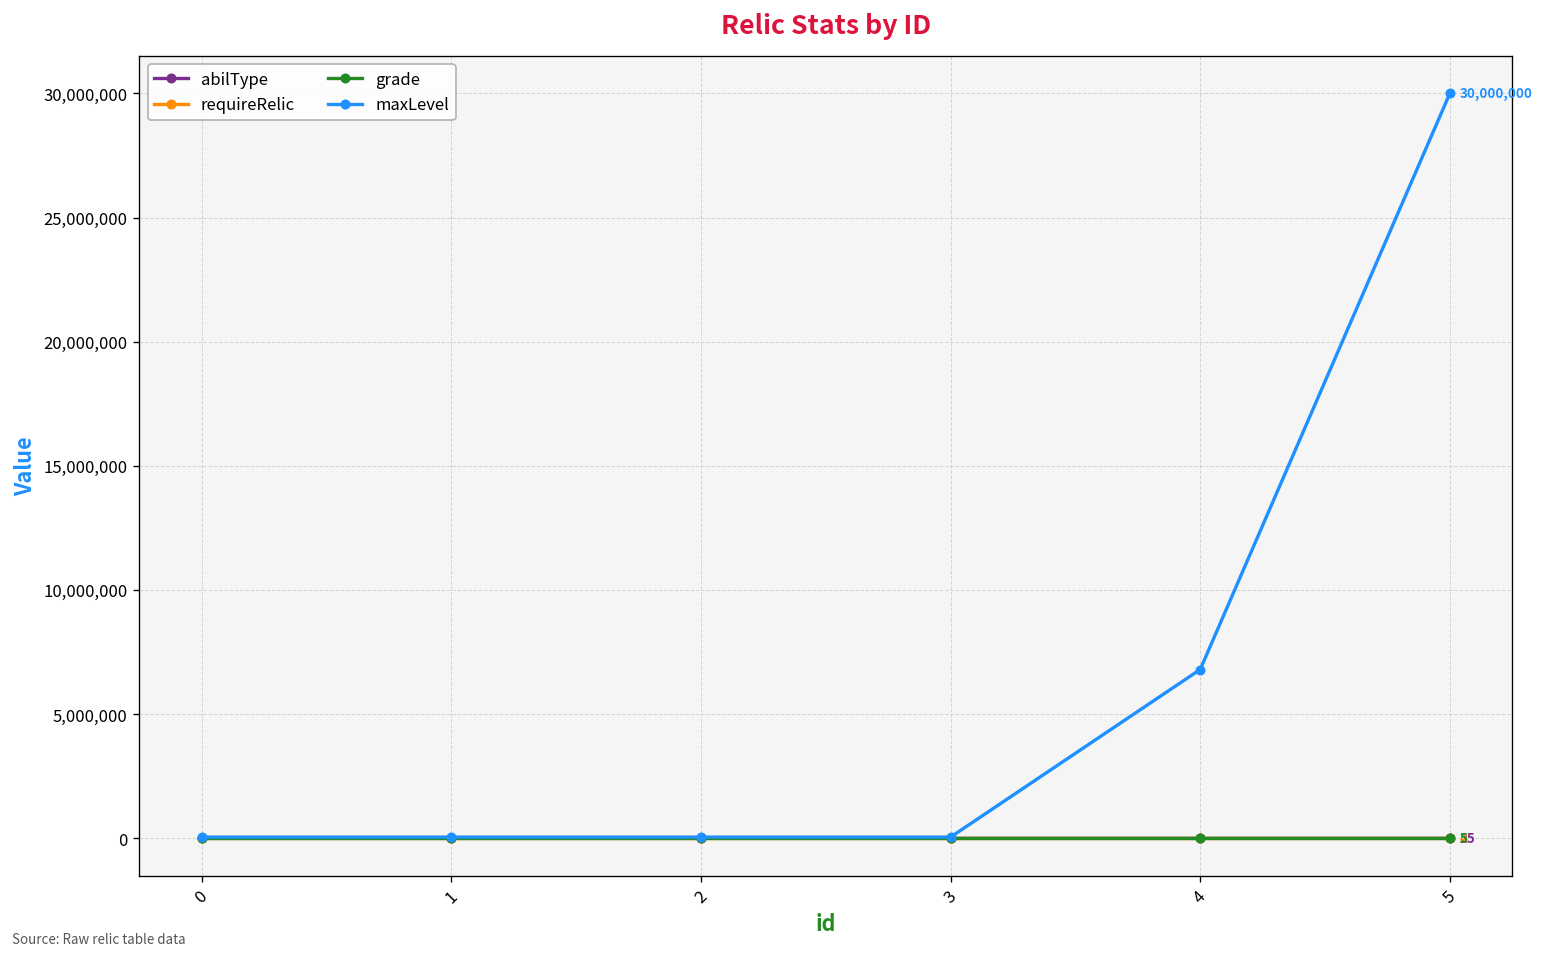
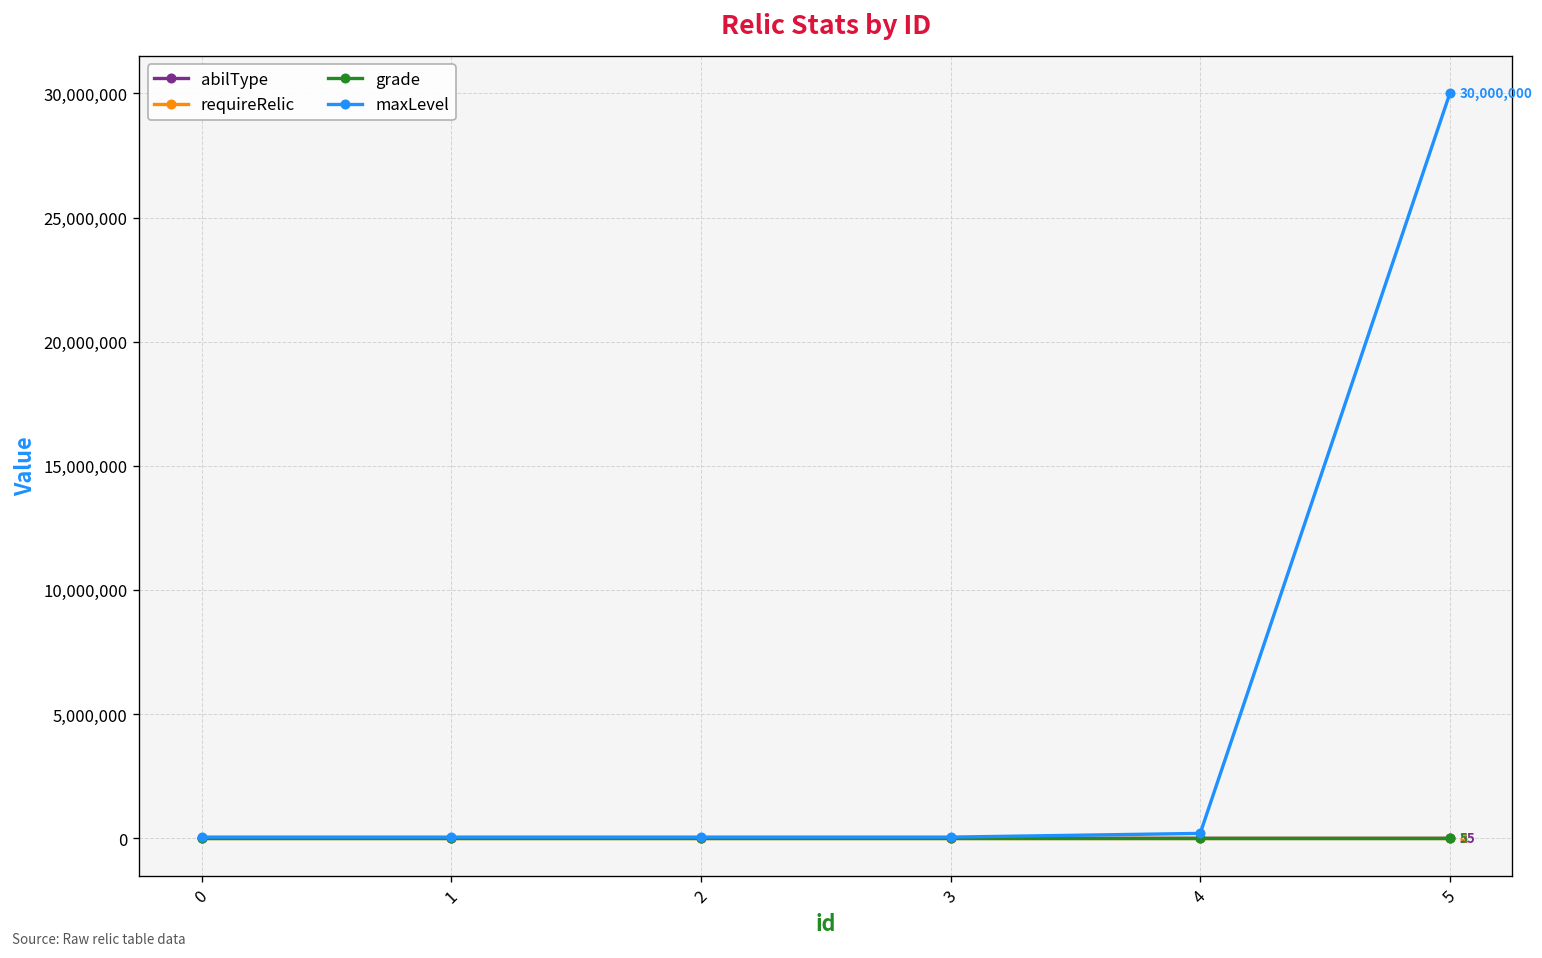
  {
    "grade": {
      "4": "0"
    },
    "maxLevel": {
-     "4": "6,800,000"
+     "4": "200,000"
    }
  }
